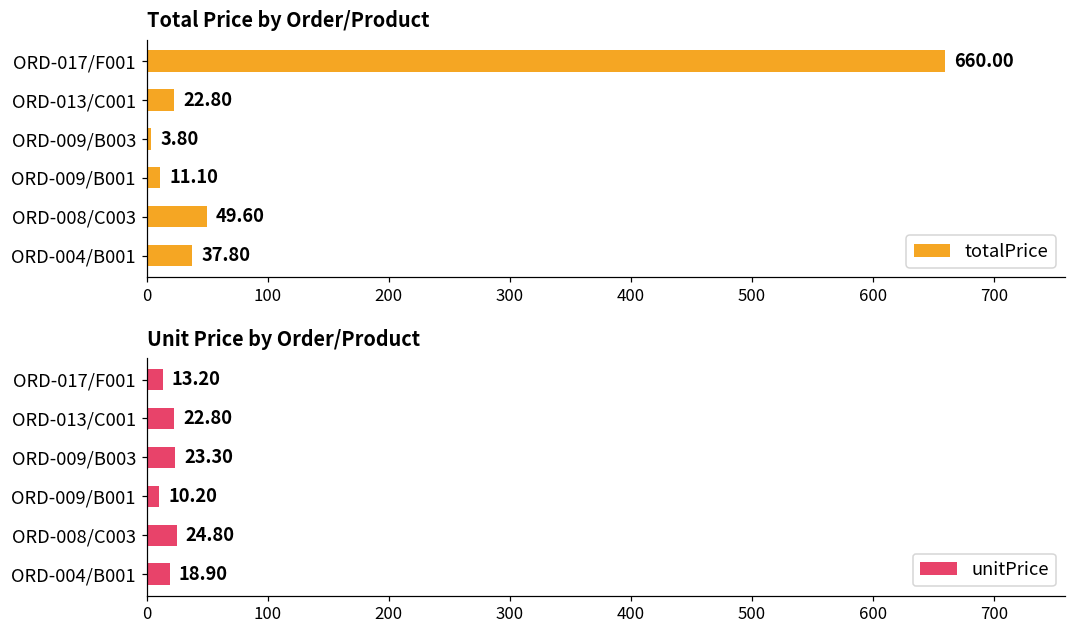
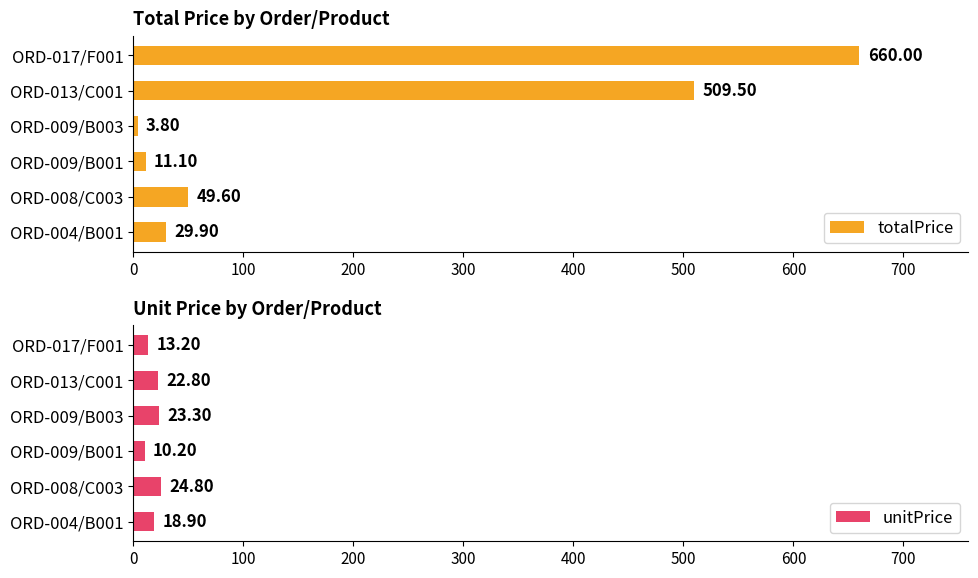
  {
    "Total Price by Order/Product": {
      "ORD-017/F001": 660.00,
-     "ORD-013/C001": 22.80,
+     "ORD-013/C001": 509.50,
      "ORD-009/B003": 3.80,
      "ORD-009/B001": 11.10,
      "ORD-008/C003": 49.60,
-     "ORD-004/B001": 37.80
+     "ORD-004/B001": 29.90
    },
    "Unit Price by Order/Product": {
      "ORD-017/F001": 13.20,
      "ORD-013/C001": 22.80,
      "ORD-009/B003": 23.30,
      "ORD-009/B001": 10.20,
      "ORD-008/C003": 24.80,
      "ORD-004/B001": 18.90
    }
  }
